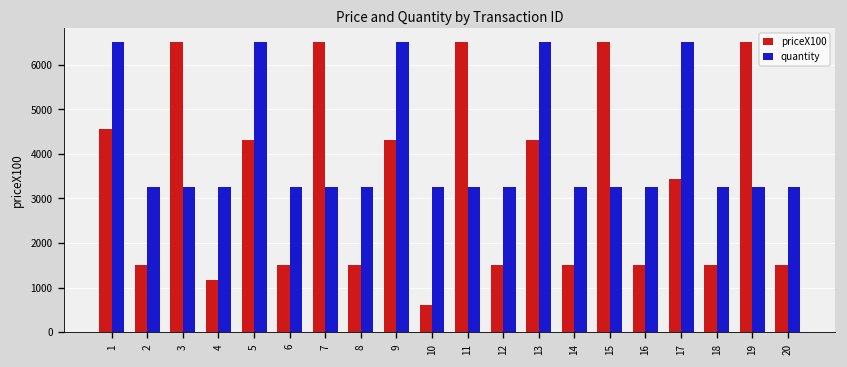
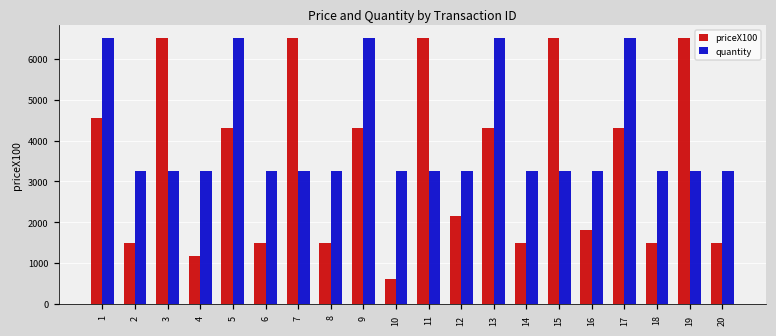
  {
    "priceX100": {
      "1": 4600,
      "2": 1500,
      "3": 6500,
      "4": 1200,
      "5": 4300,
      "6": 1500,
      "7": 6500,
      "8": 1500,
      "9": 4300,
      "10": 600,
      "11": 6500,
-     "12": 1500,
+     "12": 2100,
      "13": 4300,
      "14": 1500,
      "15": 6500,
-     "16": 1500,
-     "17": 3400,
+     "16": 1800,
+     "17": 4300,
      "18": 1500,
      "19": 6500,
      "20": 1500
    },
    "quantity": {
      "1": 6500,
      "2": 3300,
      "3": 3300,
      "4": 3300,
      "5": 6500,
      "6": 3300,
      "7": 3300,
      "8": 3300,
      "9": 6500,
      "10": 3300,
      "11": 3300,
      "12": 3300,
      "13": 6500,
      "14": 3300,
      "15": 3300,
      "16": 3300,
      "17": 6500,
      "18": 3300,
      "19": 3300,
      "20": 3300
    }
  }
